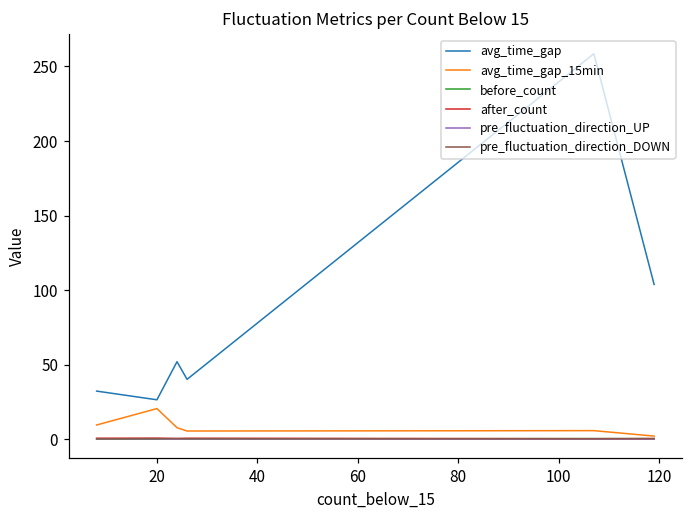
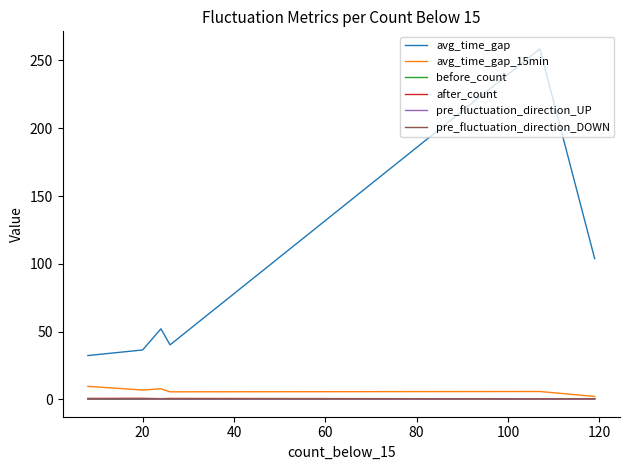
  {
    "avg_time_gap": {
-     "20": 27
+     "20": 36
    },
    "avg_time_gap_15min": {
-     "20": 21
+     "20": 7
    }
  }
